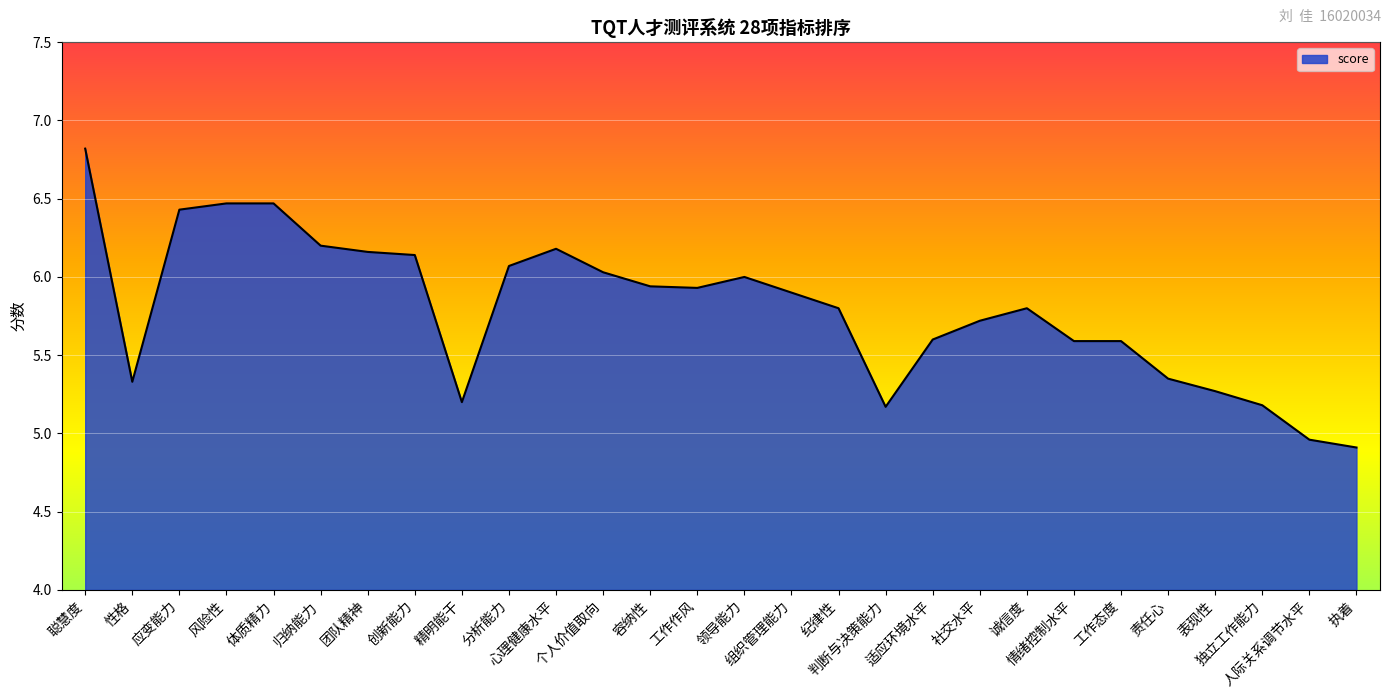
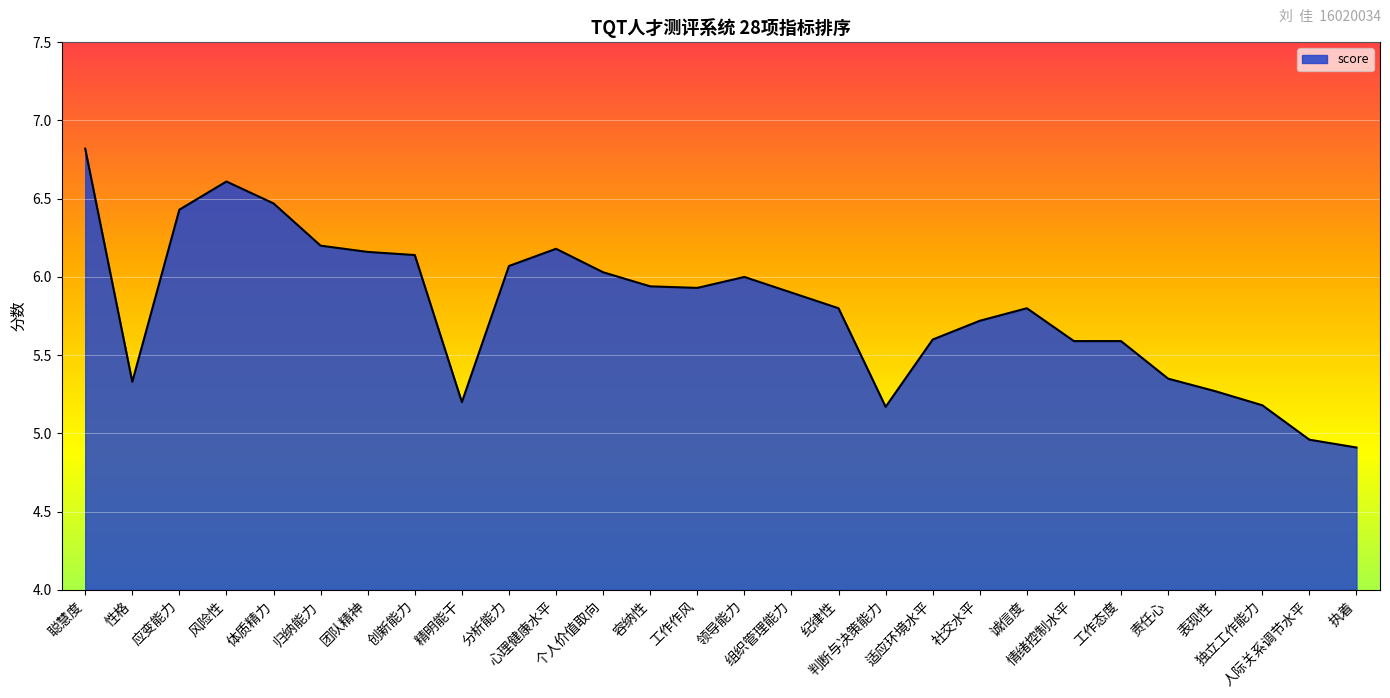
  {
    "聪慧度": 6.82,
    "性格": 5.33,
    "应变能力": 6.43,
-   "风险性": 6.47,
+   "风险性": 6.61,
    "体质精力": 6.47,
    "归纳能力": 6.20,
    "团队精神": 6.16,
    "创新能力": 6.14,
    "精明能干": 5.20,
    "分析能力": 6.07,
    "心理健康水平": 6.18,
    "个人价值取向": 6.03,
    "容纳性": 5.94,
    "工作作风": 5.93,
    "领导能力": 6.00,
    "组织管理能力": 5.90,
    "纪律性": 5.80,
    "判断与决策能力": 5.17,
    "适应环境水平": 5.60,
    "社交水平": 5.72,
    "诚信度": 5.80,
    "情绪控制水平": 5.59,
    "工作态度": 5.59,
    "责任心": 5.35,
    "表现性": 5.27,
    "独立工作能力": 5.18,
    "人际关系调节水平": 4.96,
    "执着": 4.91
  }
